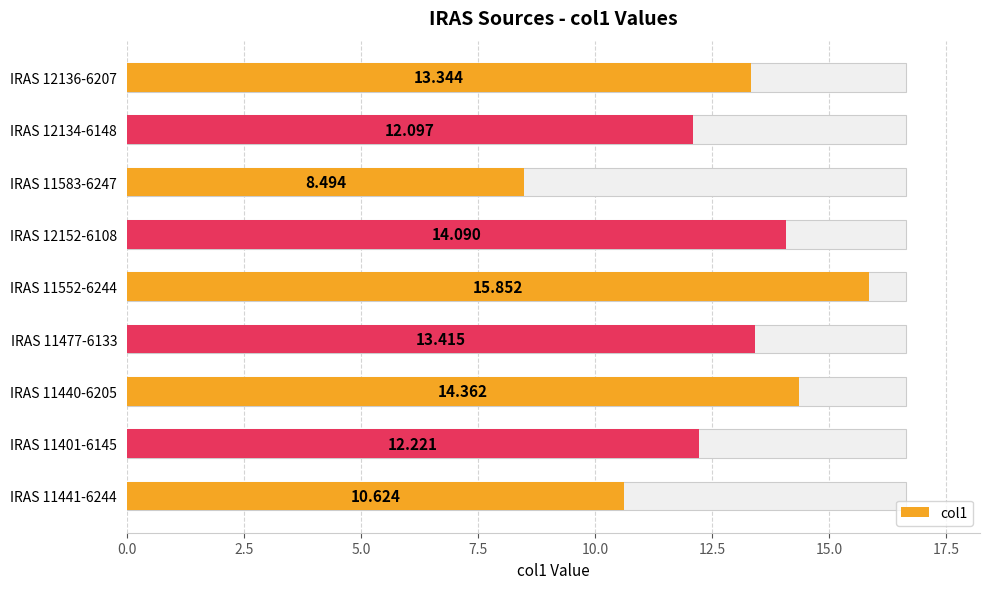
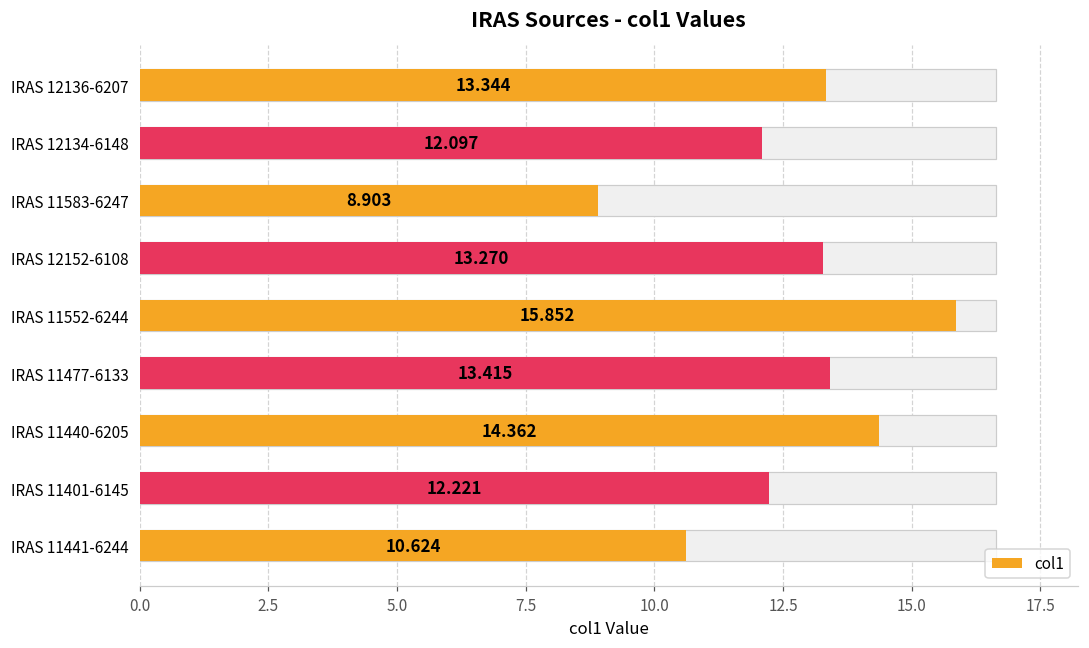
  {
    "col1": {
-     "IRAS 11583-6247": 8.494,
-     "IRAS 12152-6108": 14.090
+     "IRAS 11583-6247": 8.903,
+     "IRAS 12152-6108": 13.270
    }
  }
